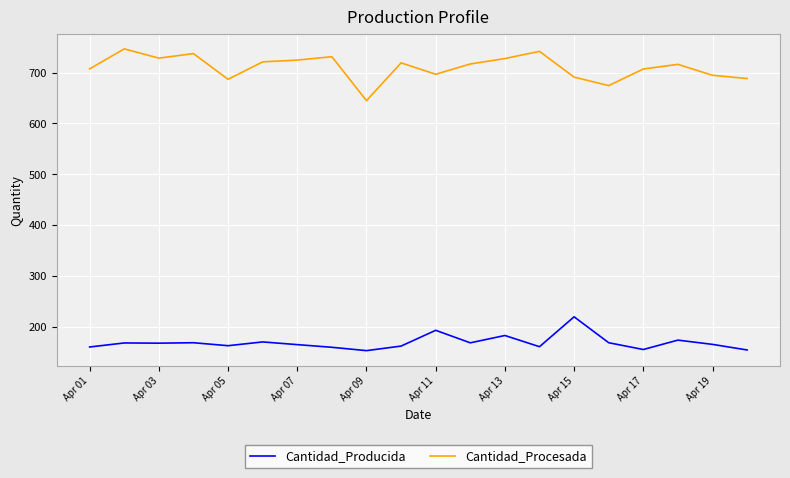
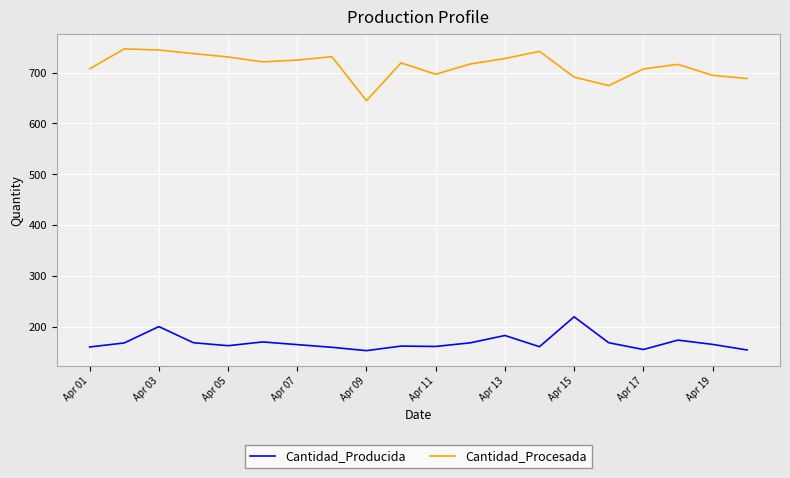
  {
    "Cantidad_Producida": {
      "Apr 01": 160,
-     "Apr 03": 170,
+     "Apr 03": 200,
      "Apr 05": 160,
      "Apr 07": 160,
      "Apr 09": 150,
-     "Apr 11": 190,
+     "Apr 11": 160,
      "Apr 13": 180,
      "Apr 15": 220,
      "Apr 17": 160,
      "Apr 19": 170
    },
    "Cantidad_Procesada": {
      "Apr 01": 710,
-     "Apr 03": 730,
-     "Apr 05": 690,
+     "Apr 03": 740,
+     "Apr 05": 730,
      "Apr 07": 720,
      "Apr 09": 640,
      "Apr 11": 700,
      "Apr 13": 730,
      "Apr 15": 690,
      "Apr 17": 710,
      "Apr 19": 690
    }
  }
